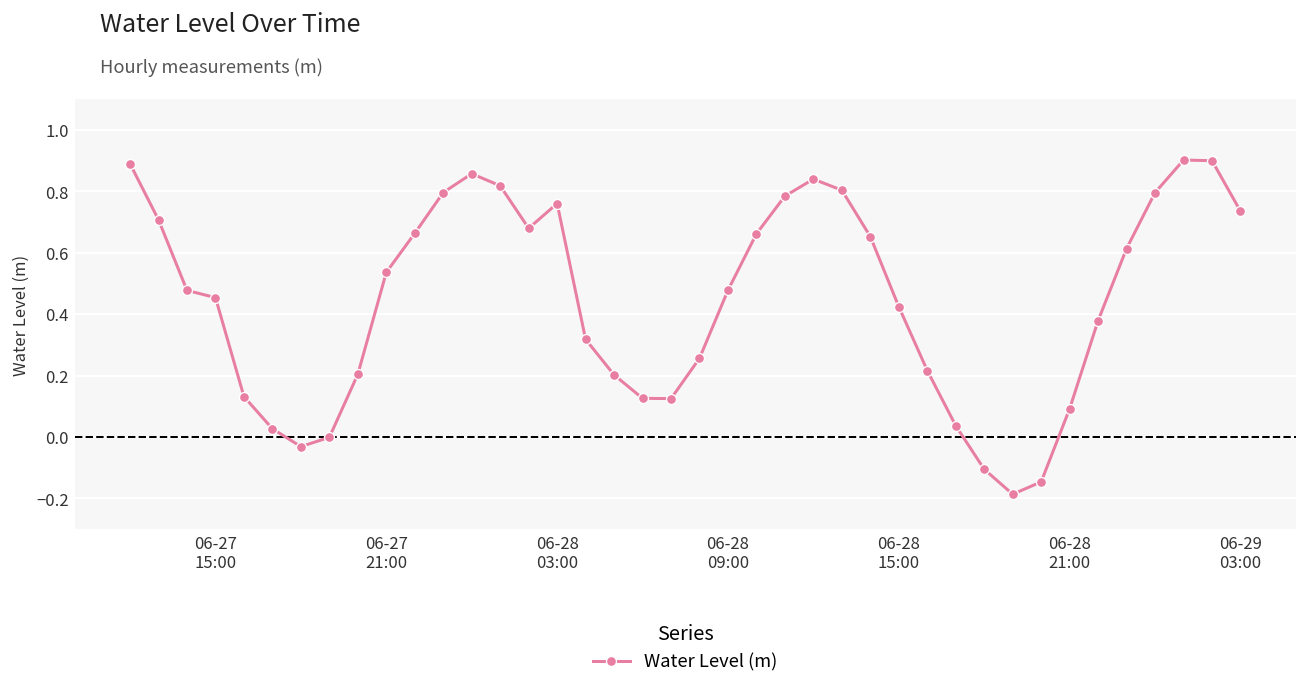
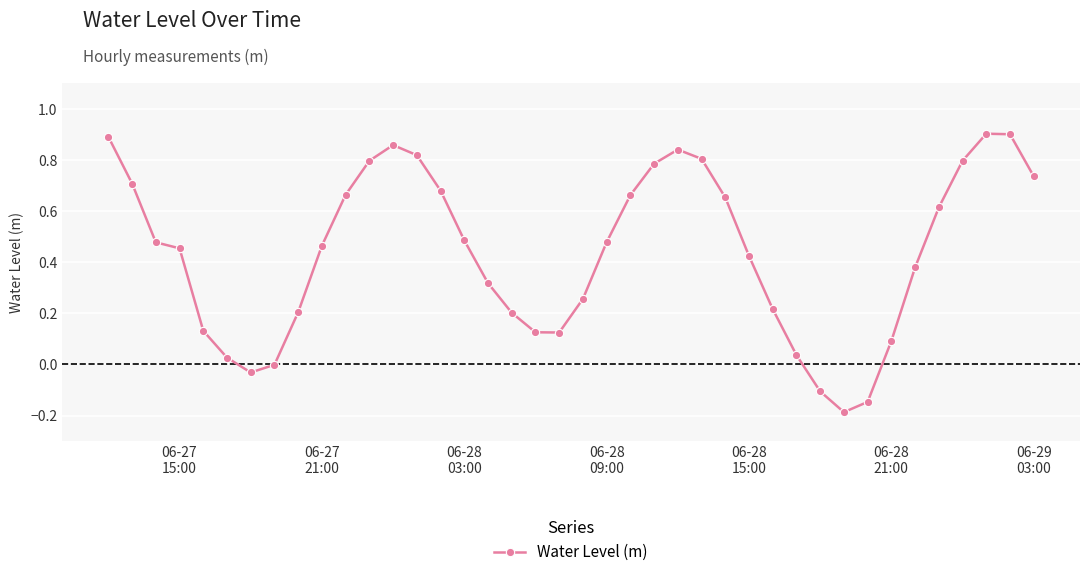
  {
    "06-27 15:00": 0.45,
-   "06-27 21:00": 0.54,
-   "06-28 03:00": 0.76,
+   "06-27 21:00": 0.46,
+   "06-28 03:00": 0.49,
    "06-28 09:00": 0.48,
    "06-28 15:00": 0.42,
    "06-28 21:00": 0.09,
    "06-29 03:00": 0.74
  }
